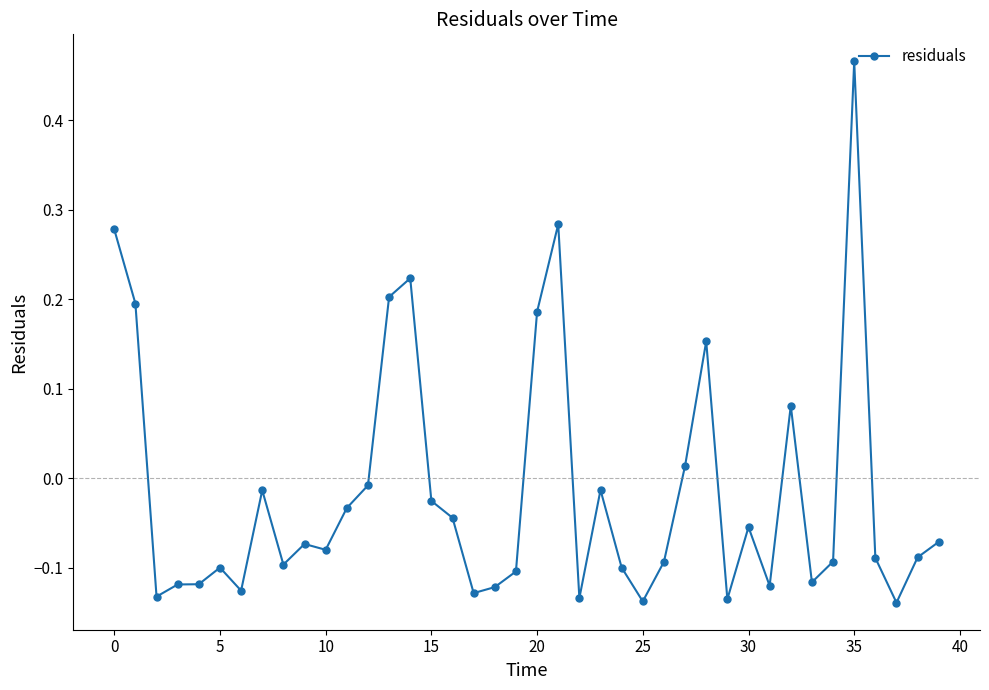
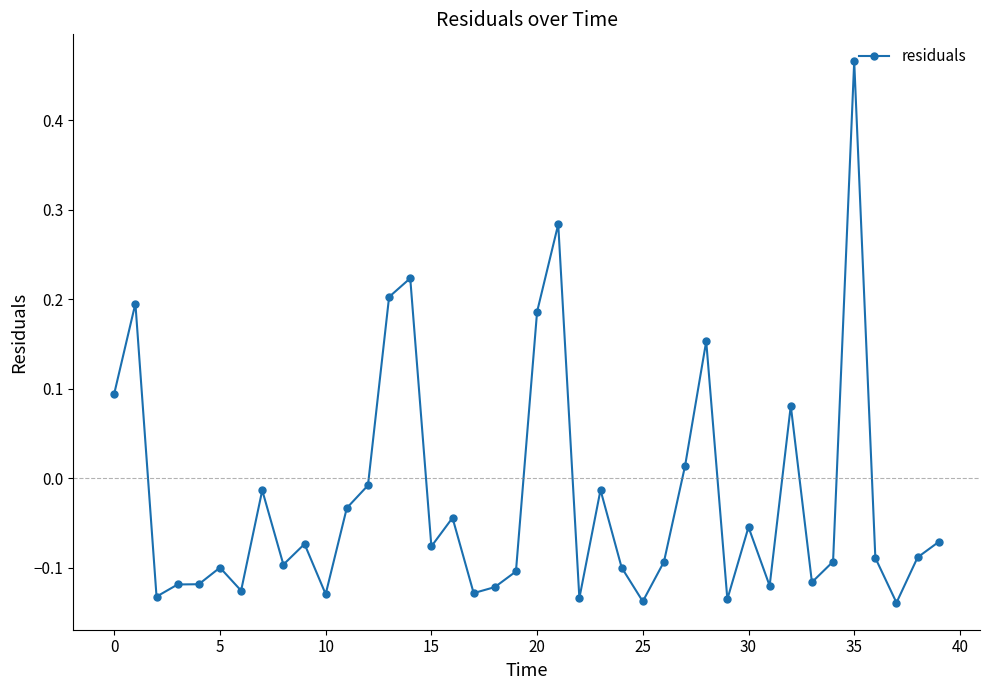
  {
-   "0": 0.28,
+   "0": 0.09,
    "5": -0.10,
-   "10": -0.08,
-   "15": -0.03,
+   "10": -0.13,
+   "15": -0.08,
    "20": 0.19,
    "25": -0.14,
    "30": -0.05,
    "35": 0.47
  }
